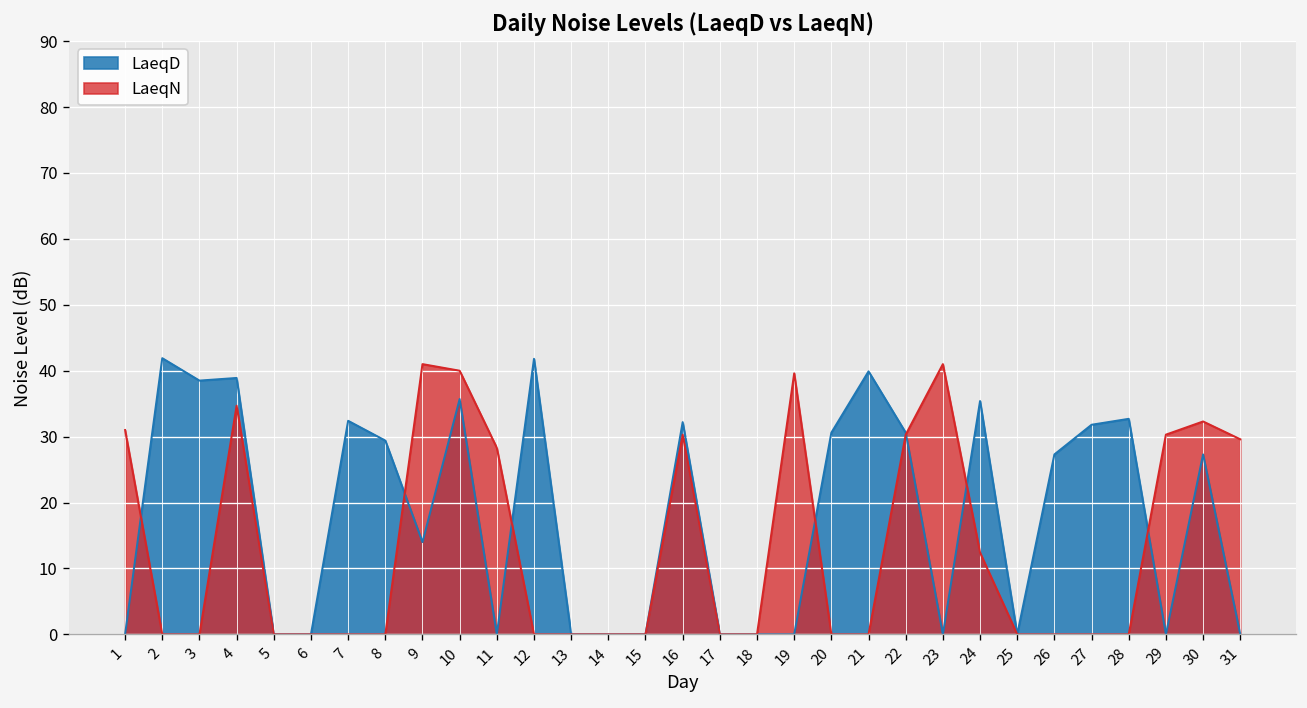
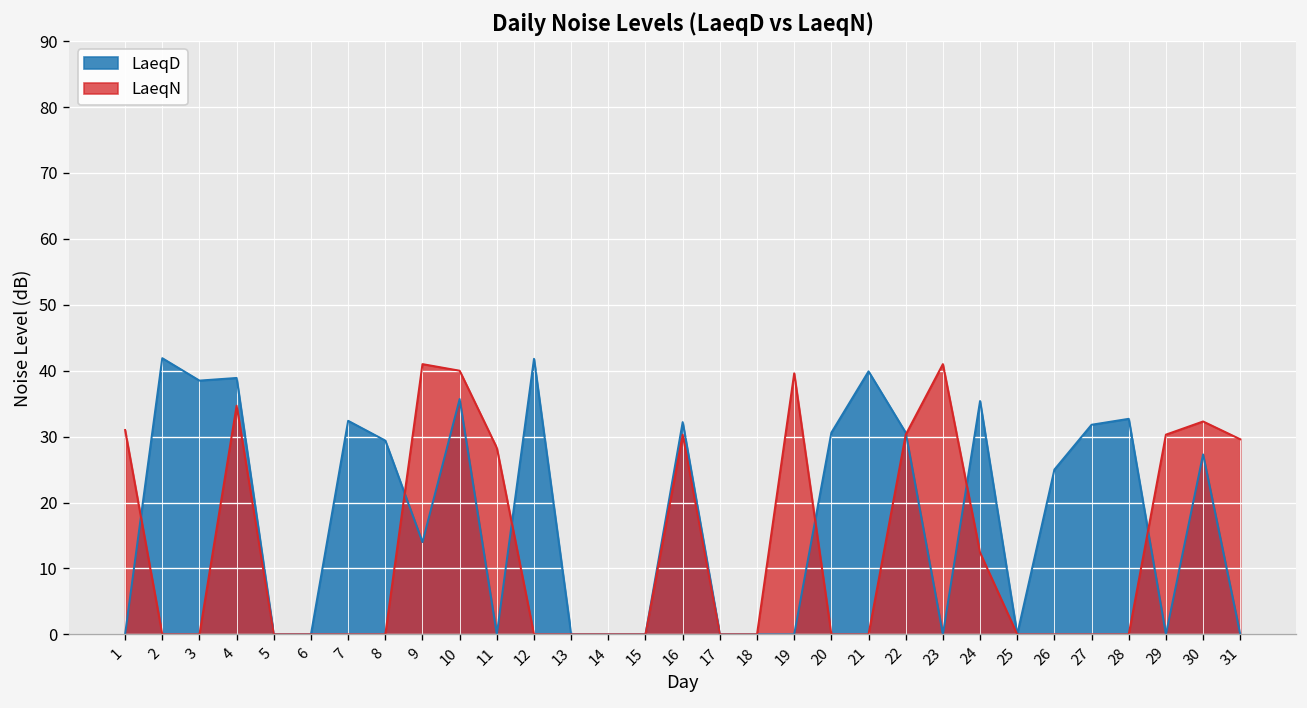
  {
    "LaeqD": {
      "1": 0,
      "2": 42,
      "3": 39,
      "4": 39,
      "7": 32,
      "8": 29,
      "9": 14,
      "10": 36,
      "11": 0,
      "12": 42,
      "16": 32,
      "19": 0,
      "20": 31,
      "21": 40,
      "23": 0,
      "24": 35,
-     "26": 27,
+     "26": 25,
      "27": 32,
      "28": 33,
      "29": 0,
      "30": 27,
      "31": 0
    },
    "LaeqN": {
      "1": 31,
      "2": 0,
      "3": 0,
      "4": 35,
      "7": 0,
      "8": 0,
      "9": 41,
      "10": 40,
      "11": 28,
      "12": 0,
      "16": 30,
      "19": 40,
      "20": 0,
      "21": 0,
      "23": 41,
      "24": 12,
      "26": 0,
      "27": 0,
      "28": 0,
      "29": 30,
      "30": 32,
      "31": 30
    }
  }
